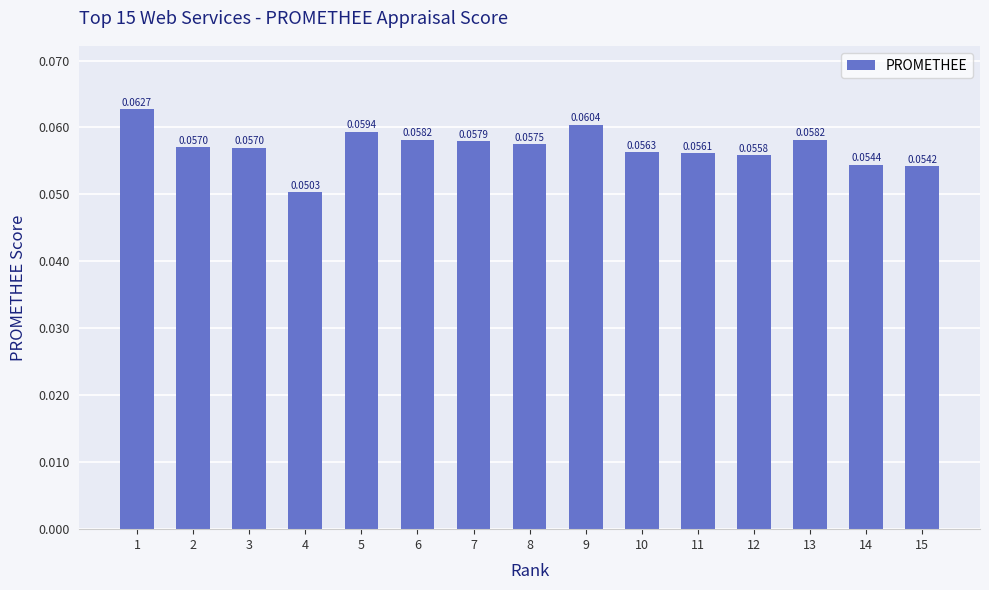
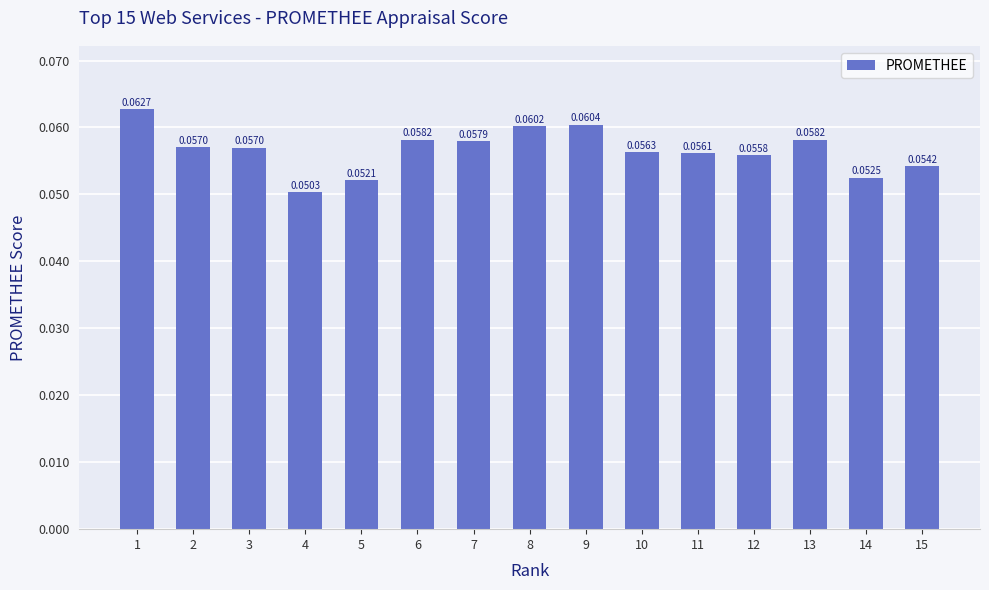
  {
    "1": 0.0627,
    "2": 0.0570,
    "3": 0.0570,
    "4": 0.0503,
-   "5": 0.0594,
+   "5": 0.0521,
    "6": 0.0582,
    "7": 0.0579,
-   "8": 0.0575,
+   "8": 0.0602,
    "9": 0.0604,
    "10": 0.0563,
    "11": 0.0561,
    "12": 0.0558,
    "13": 0.0582,
-   "14": 0.0544,
+   "14": 0.0525,
    "15": 0.0542
  }
